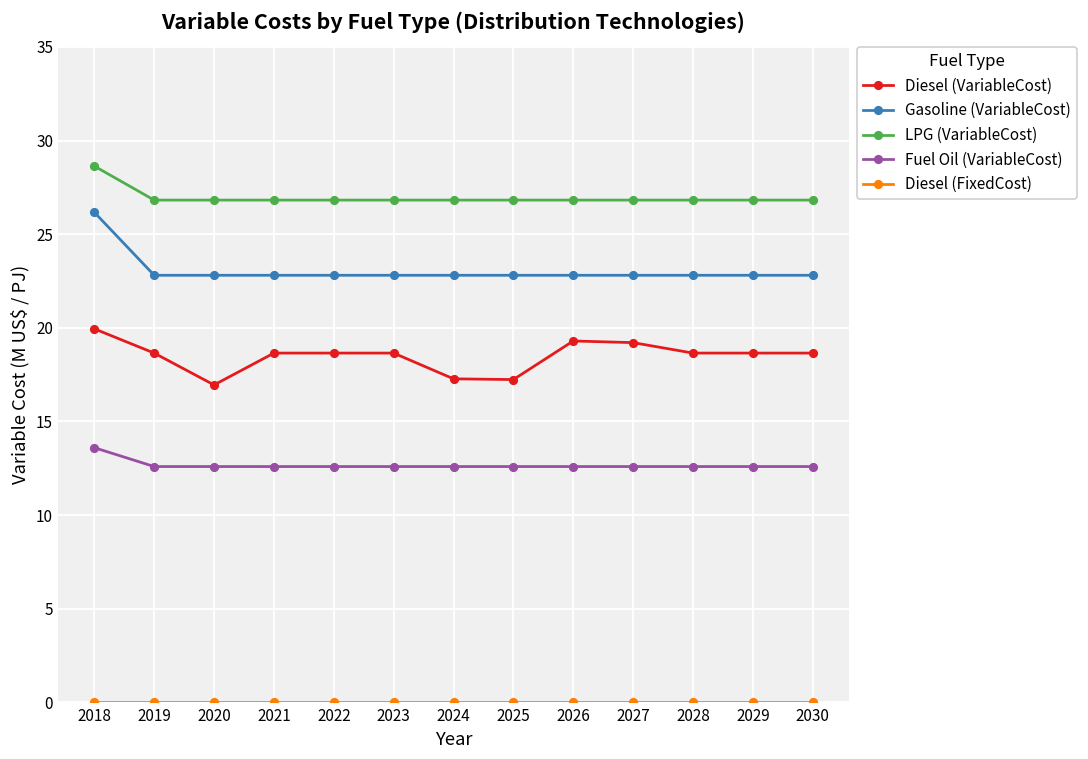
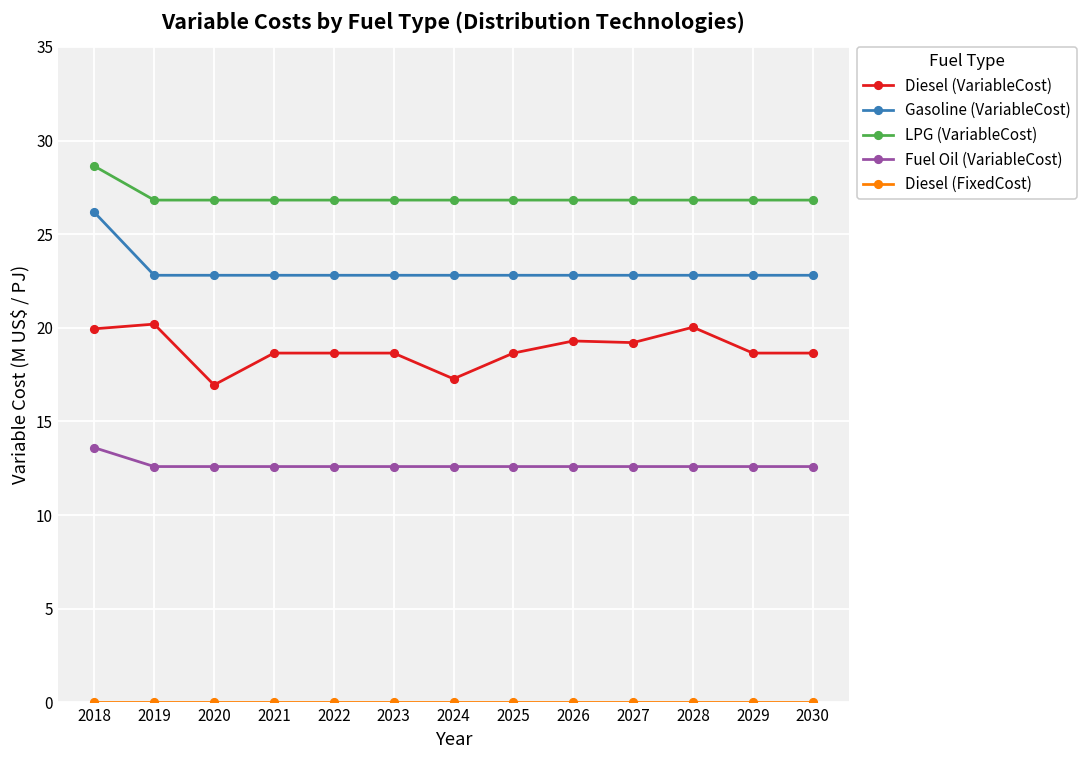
  {
    "Diesel (VariableCost)": {
      "2018": 19.9,
-     "2019": 18.7,
+     "2019": 20.2,
      "2020": 17.0,
      "2021": 18.7,
      "2022": 18.7,
      "2023": 18.7,
      "2024": 17.3,
-     "2025": 17.2,
+     "2025": 18.7,
      "2026": 19.3,
      "2027": 19.2,
-     "2028": 18.7,
+     "2028": 20.0,
      "2029": 18.7,
      "2030": 18.7
    },
    "Gasoline (VariableCost)": {
      "2018": 26.2,
      "2019": 22.8,
      "2020": 22.8,
      "2021": 22.8,
      "2022": 22.8,
      "2023": 22.8,
      "2024": 22.8,
      "2025": 22.8,
      "2026": 22.8,
      "2027": 22.8,
      "2028": 22.8,
      "2029": 22.8,
      "2030": 22.8
    },
    "LPG (VariableCost)": {
      "2018": 28.6,
      "2019": 26.8,
      "2020": 26.8,
      "2021": 26.8,
      "2022": 26.8,
      "2023": 26.8,
      "2024": 26.8,
      "2025": 26.8,
      "2026": 26.8,
      "2027": 26.8,
      "2028": 26.8,
      "2029": 26.8,
      "2030": 26.8
    },
    "Fuel Oil (VariableCost)": {
      "2018": 13.6,
      "2019": 12.6,
      "2020": 12.6,
      "2021": 12.6,
      "2022": 12.6,
      "2023": 12.6,
      "2024": 12.6,
      "2025": 12.6,
      "2026": 12.6,
      "2027": 12.6,
      "2028": 12.6,
      "2029": 12.6,
      "2030": 12.6
    },
    "Diesel (FixedCost)": {
      "2018": 0.0,
      "2019": 0.0,
      "2020": 0.0,
      "2021": 0.0,
      "2022": 0.0,
      "2023": 0.0,
      "2024": 0.0,
      "2025": 0.0,
      "2026": 0.0,
      "2027": 0.0,
      "2028": 0.0,
      "2029": 0.0,
      "2030": 0.0
    }
  }
